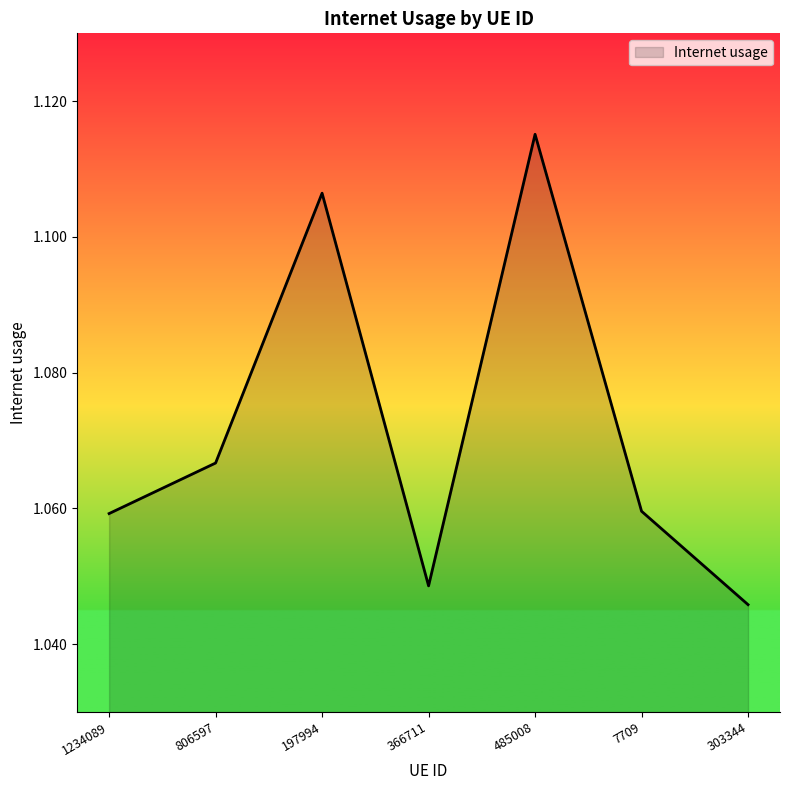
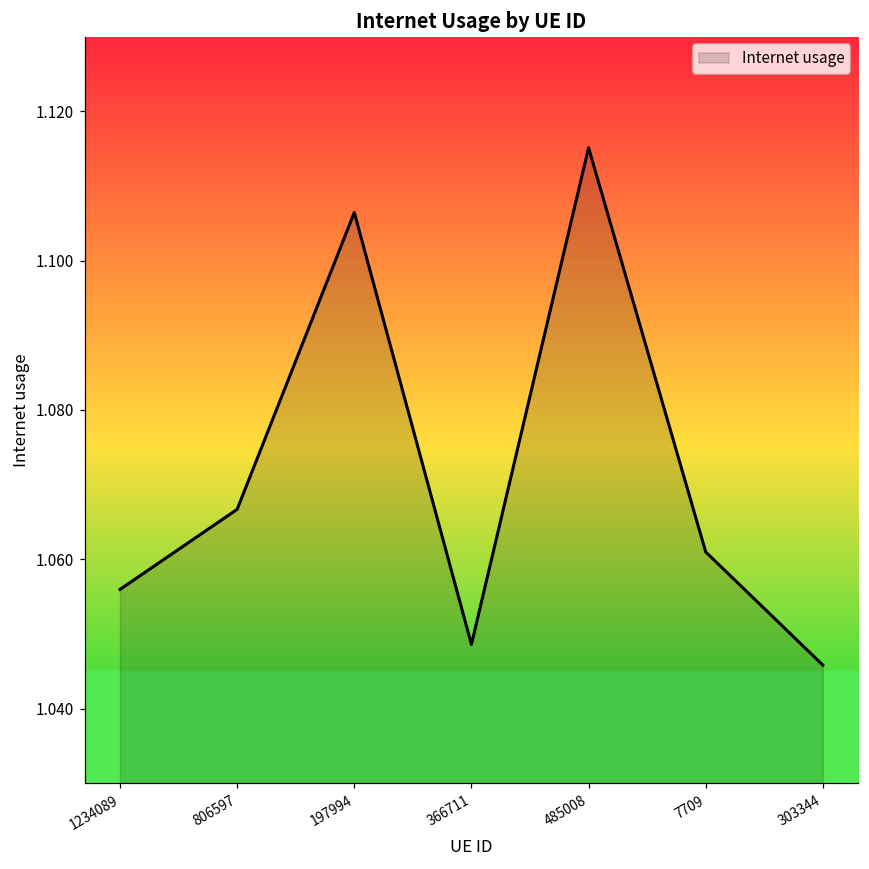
  {
-   "1234089": 1.059,
+   "1234089": 1.056,
    "806597": 1.067,
    "197994": 1.106,
    "366711": 1.049,
    "485008": 1.115,
-   "7709": 1.060,
+   "7709": 1.061,
    "303344": 1.046
  }
